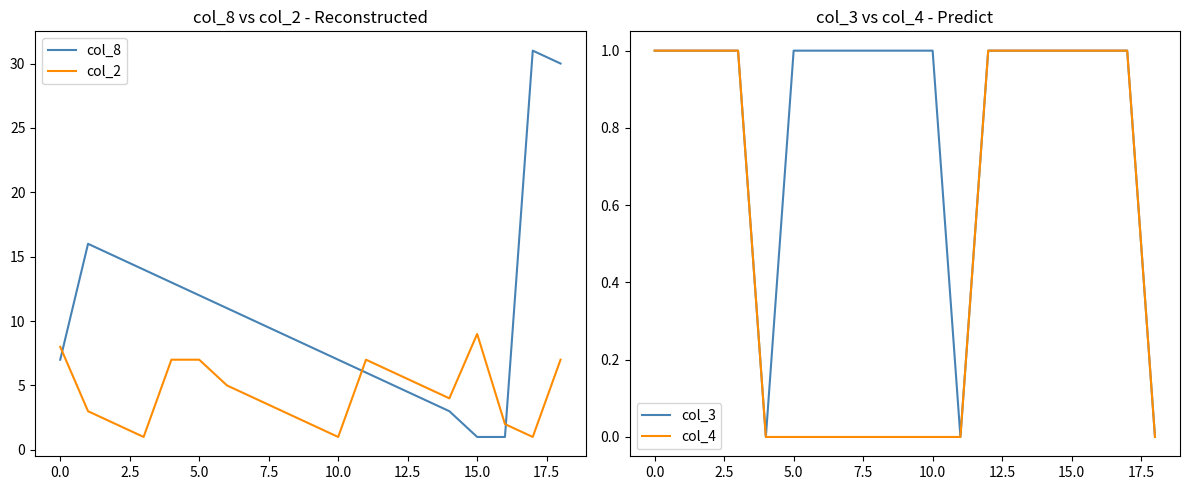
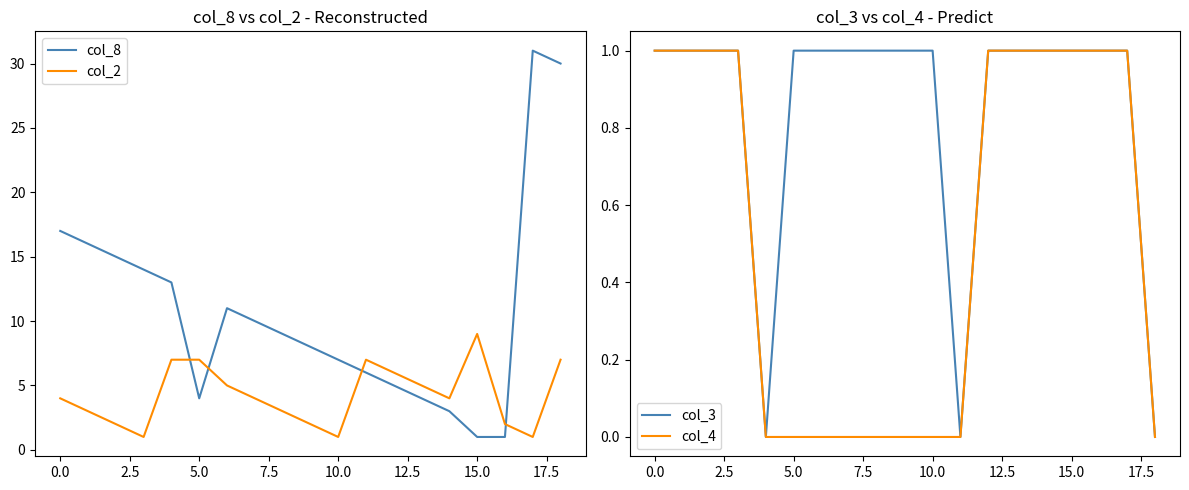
  {
    "col_8 vs col_2 - Reconstructed": {
      "col_8": {
-       "0.0": 7,
-       "5.0": 12,
+       "0.0": 17,
+       "5.0": 4,
        "10.0": 7,
        "15.0": 1
      },
      "col_2": {
-       "0.0": 8,
+       "0.0": 4,
        "5.0": 7,
        "10.0": 1,
        "15.0": 9
      }
    },
    "col_3 vs col_4 - Predict": {
      "col_3": {
        "5.0": 1.00,
        "10.0": 1.00
      },
      "col_4": {
        "5.0": 0.00,
        "10.0": 0.00
      }
    }
  }
